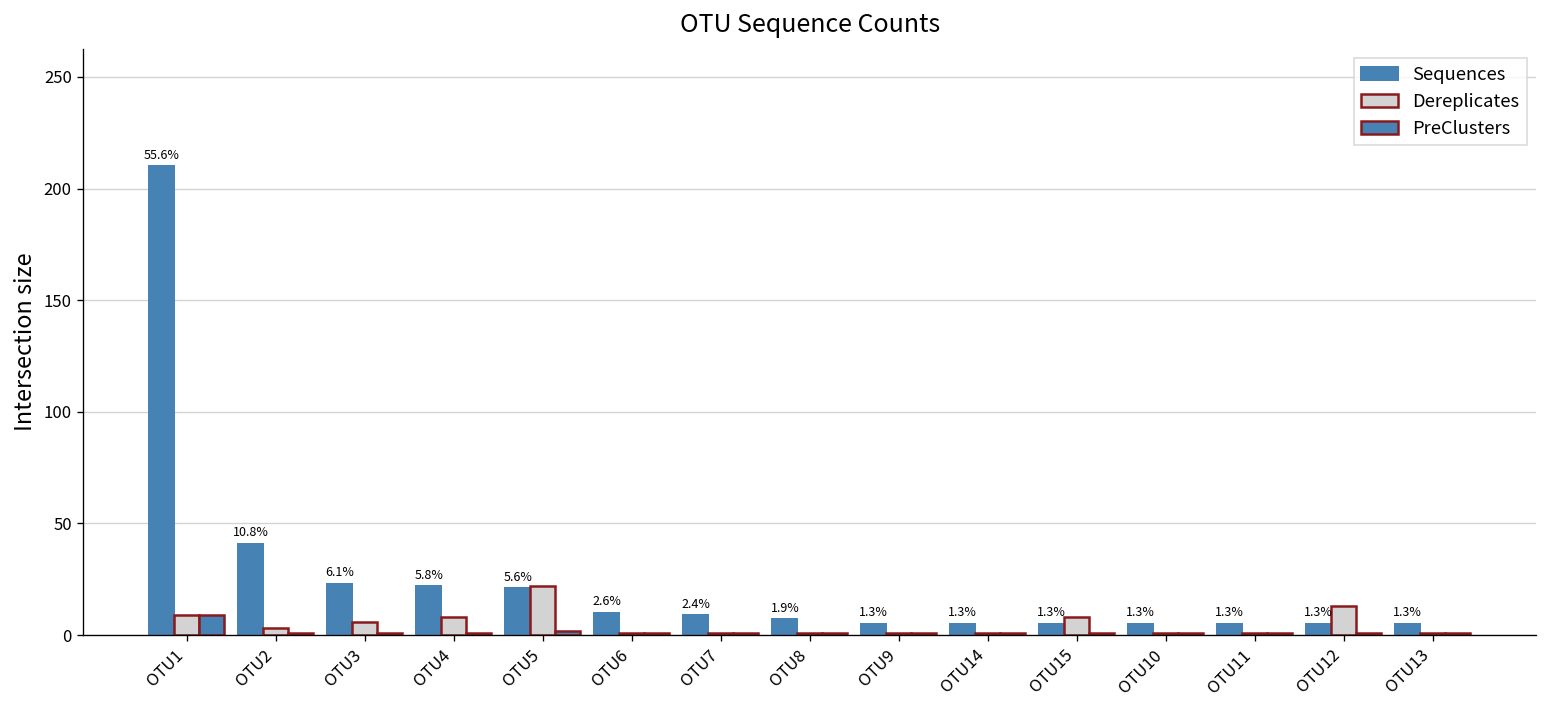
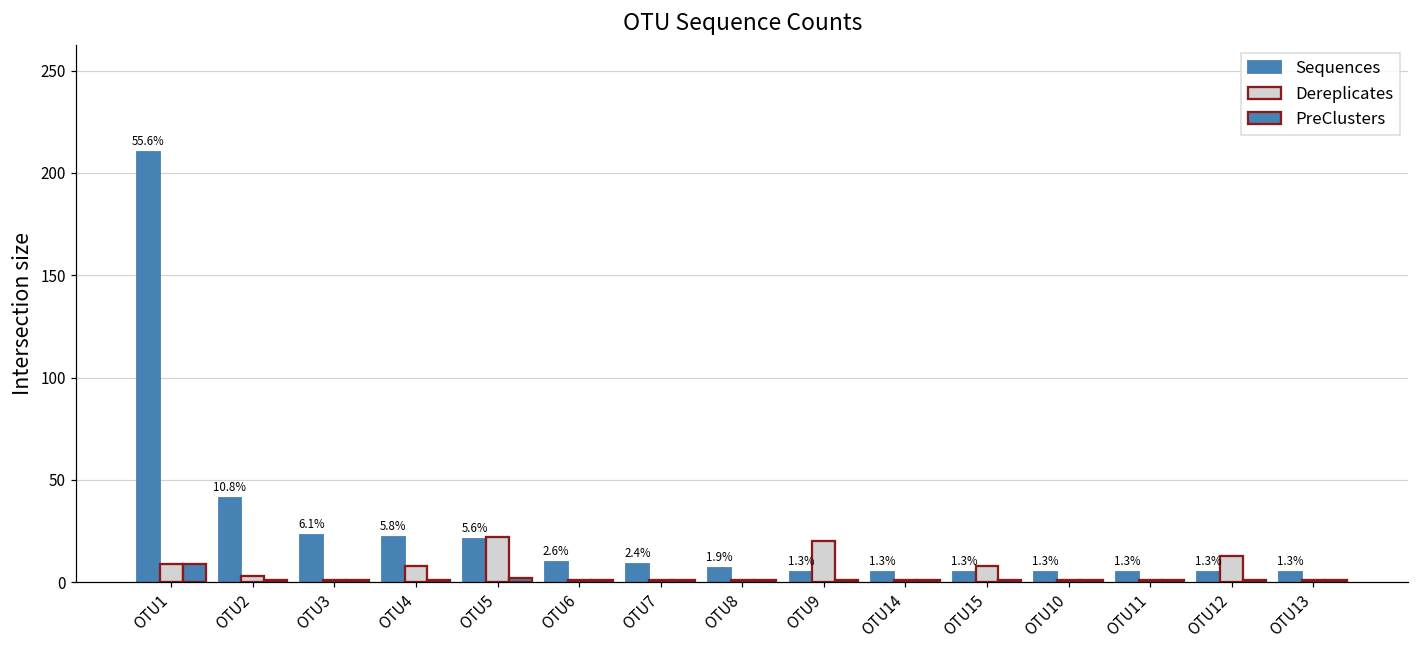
  {
    "Dereplicates": {
      "OTU1": 9,
      "OTU2": 3,
-     "OTU3": 6,
+     "OTU3": 1,
      "OTU4": 8,
      "OTU5": 22,
-     "OTU9": 1,
+     "OTU9": 20,
      "OTU15": 8,
      "OTU12": 13
    }
  }
